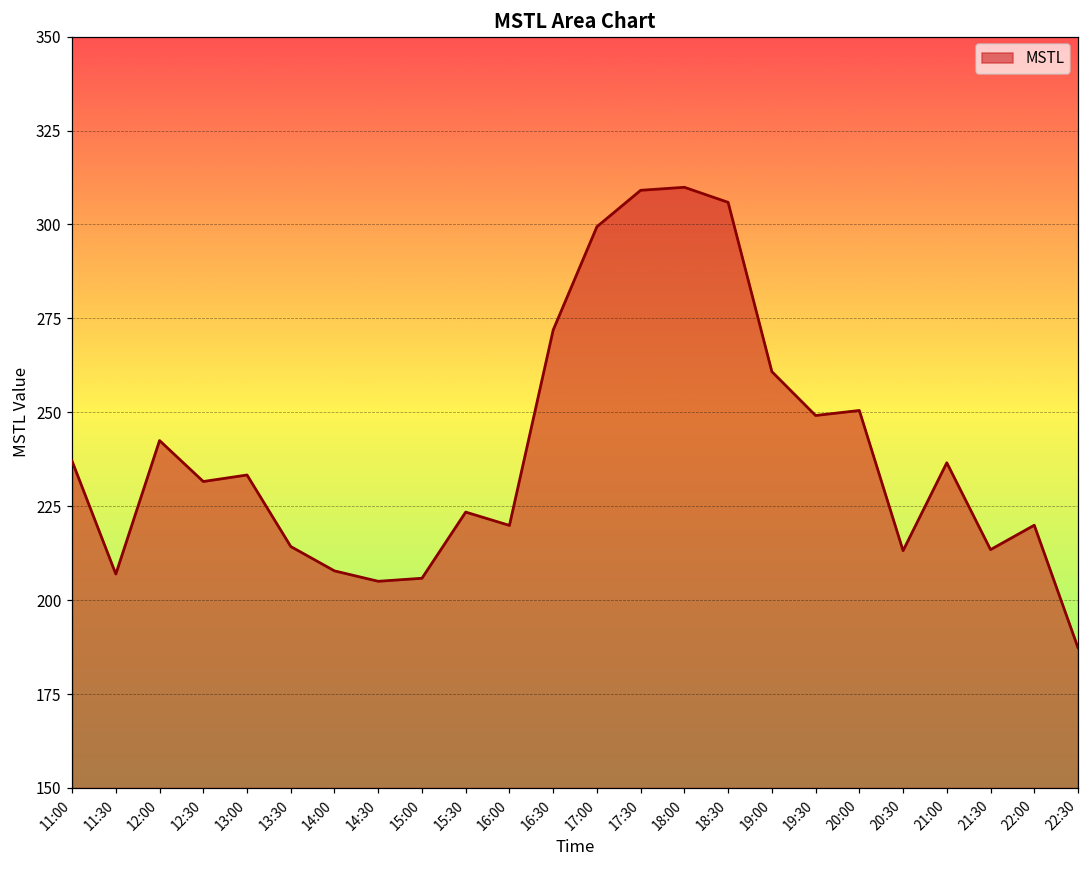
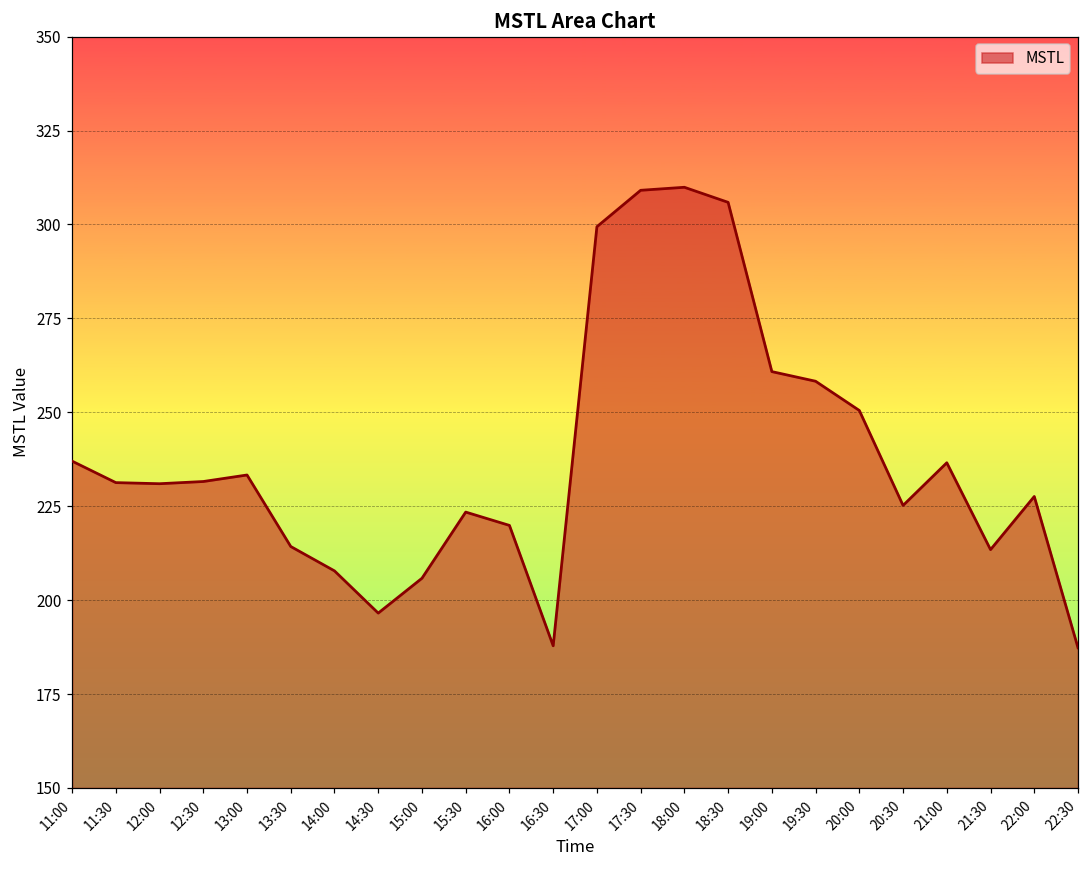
  {
    "11:00": 237,
-   "11:30": 207,
-   "12:00": 242,
+   "11:30": 231,
+   "12:00": 231,
    "12:30": 232,
    "13:00": 233,
    "13:30": 214,
    "14:00": 208,
-   "14:30": 205,
+   "14:30": 197,
    "15:00": 206,
    "15:30": 223,
    "16:00": 220,
-   "16:30": 272,
+   "16:30": 188,
    "17:00": 299,
    "17:30": 309,
    "18:00": 310,
    "18:30": 306,
    "19:00": 261,
-   "19:30": 249,
+   "19:30": 258,
    "20:00": 250,
-   "20:30": 213,
+   "20:30": 225,
    "21:00": 237,
    "21:30": 213,
-   "22:00": 220,
+   "22:00": 228,
    "22:30": 187
  }
